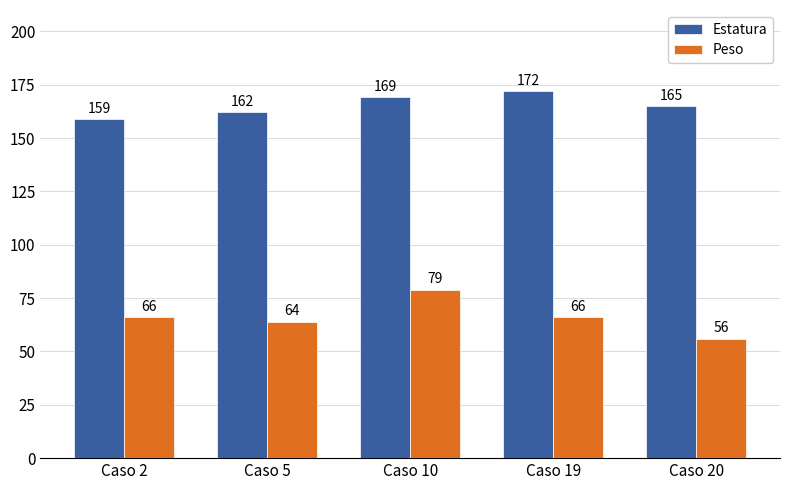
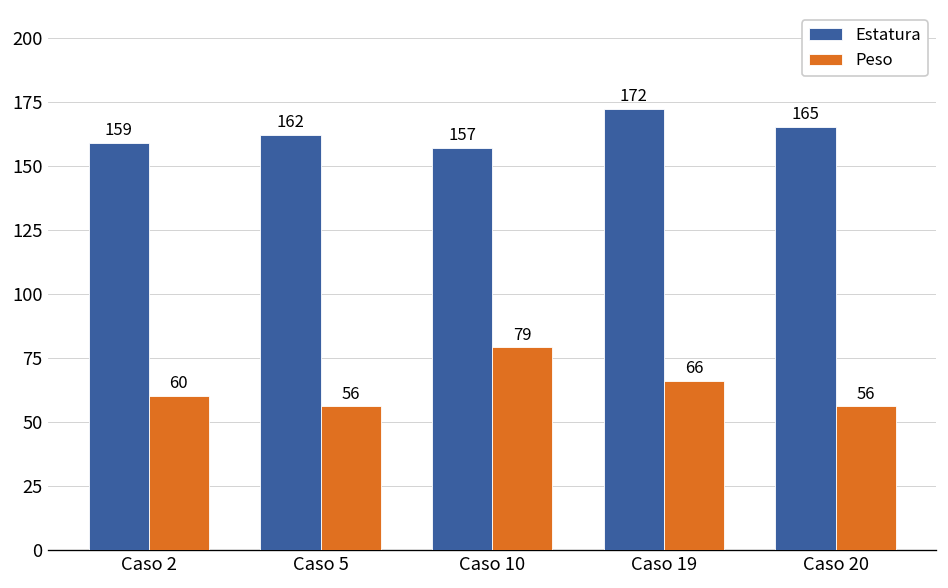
  {
    "Estatura": {
      "Caso 2": 159,
      "Caso 5": 162,
-     "Caso 10": 169,
+     "Caso 10": 157,
      "Caso 19": 172,
      "Caso 20": 165
    },
    "Peso": {
-     "Caso 2": 66,
-     "Caso 5": 64,
+     "Caso 2": 60,
+     "Caso 5": 56,
      "Caso 10": 79,
      "Caso 19": 66,
      "Caso 20": 56
    }
  }
